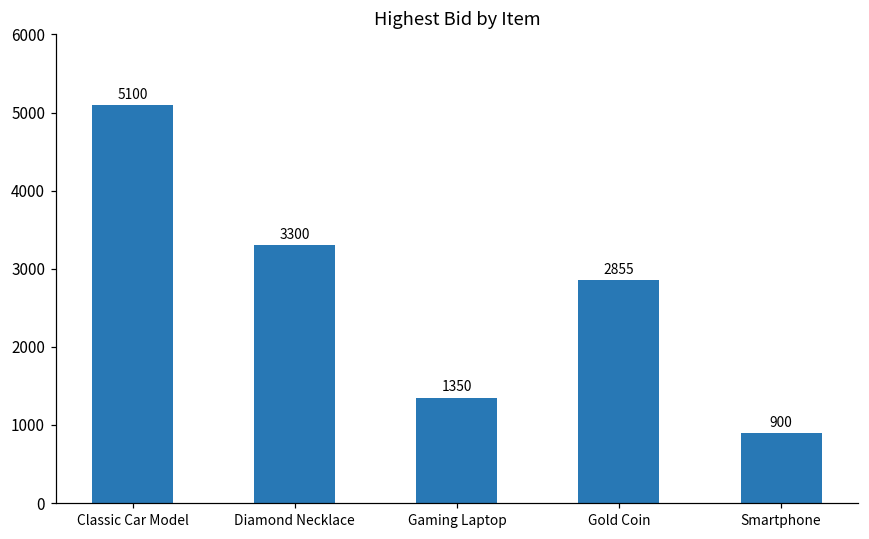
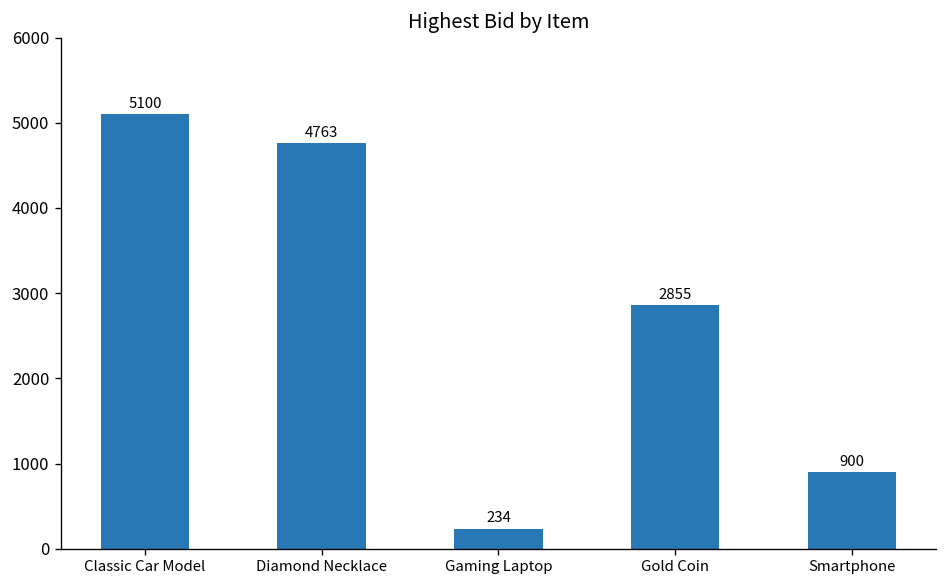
  {
    "Classic Car Model": 5100,
-   "Diamond Necklace": 3300,
-   "Gaming Laptop": 1350,
+   "Diamond Necklace": 4763,
+   "Gaming Laptop": 234,
    "Gold Coin": 2855,
    "Smartphone": 900
  }
